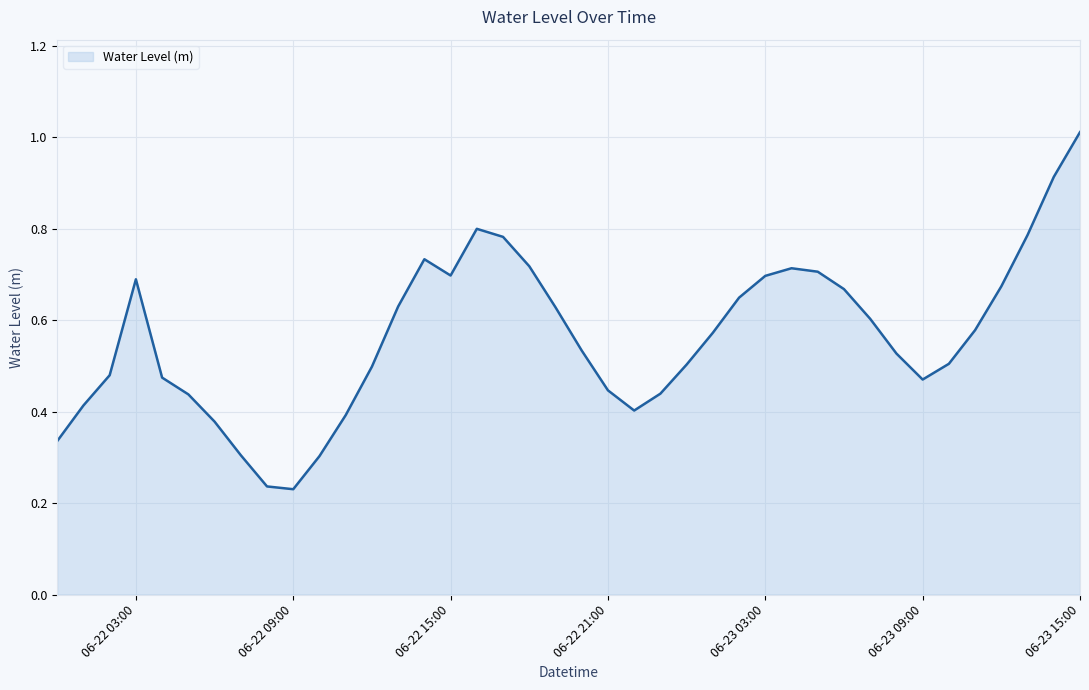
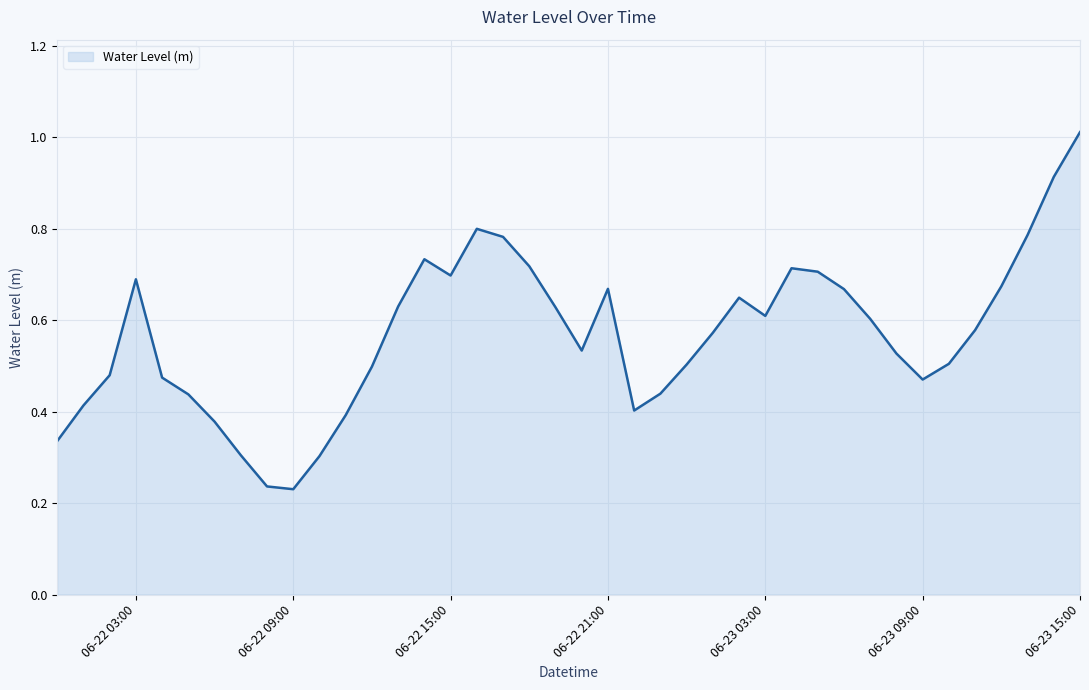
  {
    "06-22 03:00": 0.69,
    "06-22 09:00": 0.23,
    "06-22 15:00": 0.70,
-   "06-22 21:00": 0.45,
-   "06-23 03:00": 0.70,
+   "06-22 21:00": 0.67,
+   "06-23 03:00": 0.61,
    "06-23 09:00": 0.47,
    "06-23 15:00": 1.01
  }
